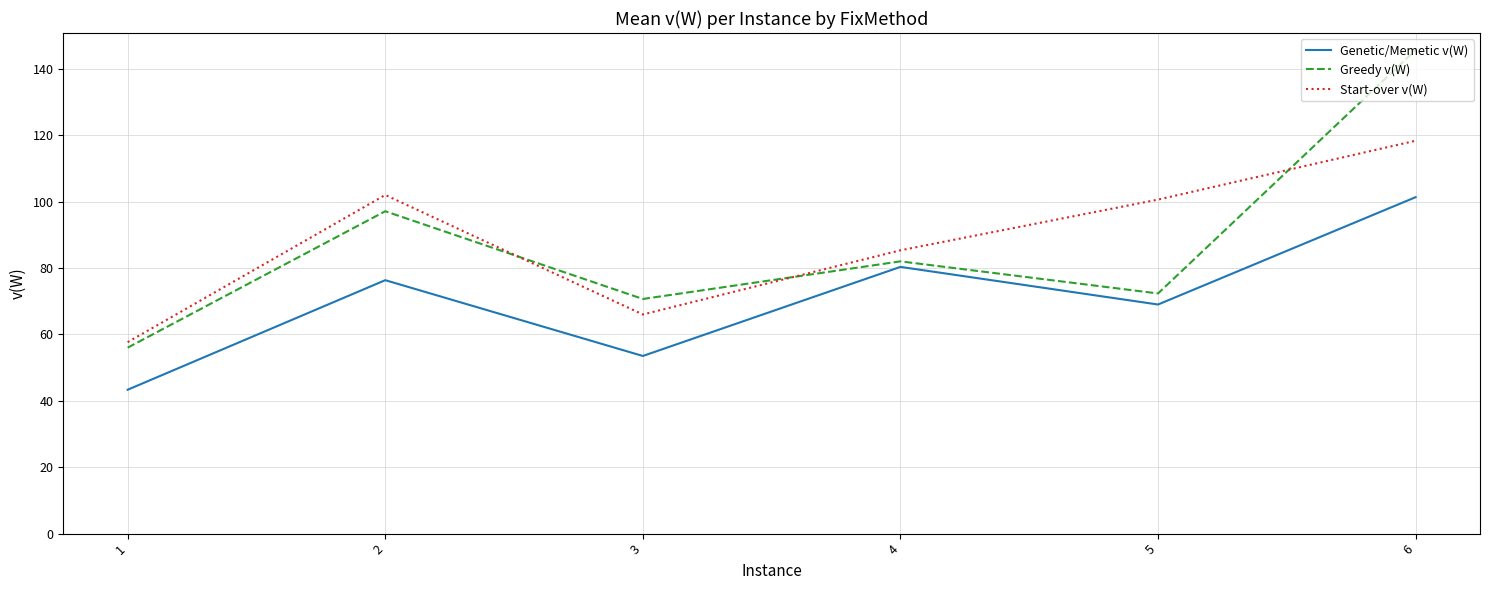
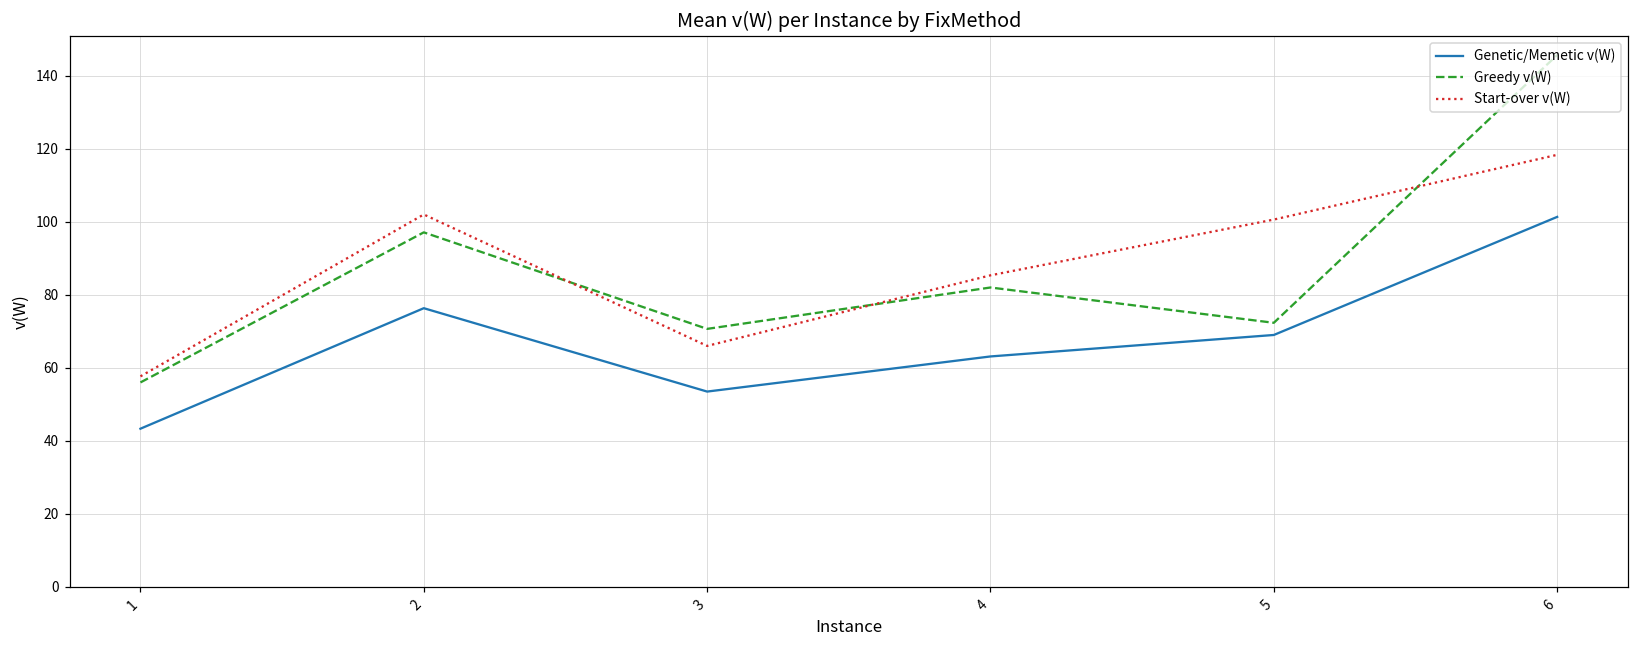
  {
    "Genetic/Memetic v(W)": {
      "1": 43,
      "2": 76,
      "3": 54,
-     "4": 80,
+     "4": 63,
      "5": 69,
      "6": 101
    },
    "Greedy v(W)": {
      "1": 56,
      "2": 97,
      "3": 71,
      "4": 82,
      "5": 72
    },
    "Start-over v(W)": {
      "1": 58,
      "2": 102,
      "3": 66,
      "4": 85,
      "5": 101,
      "6": 118
    }
  }
